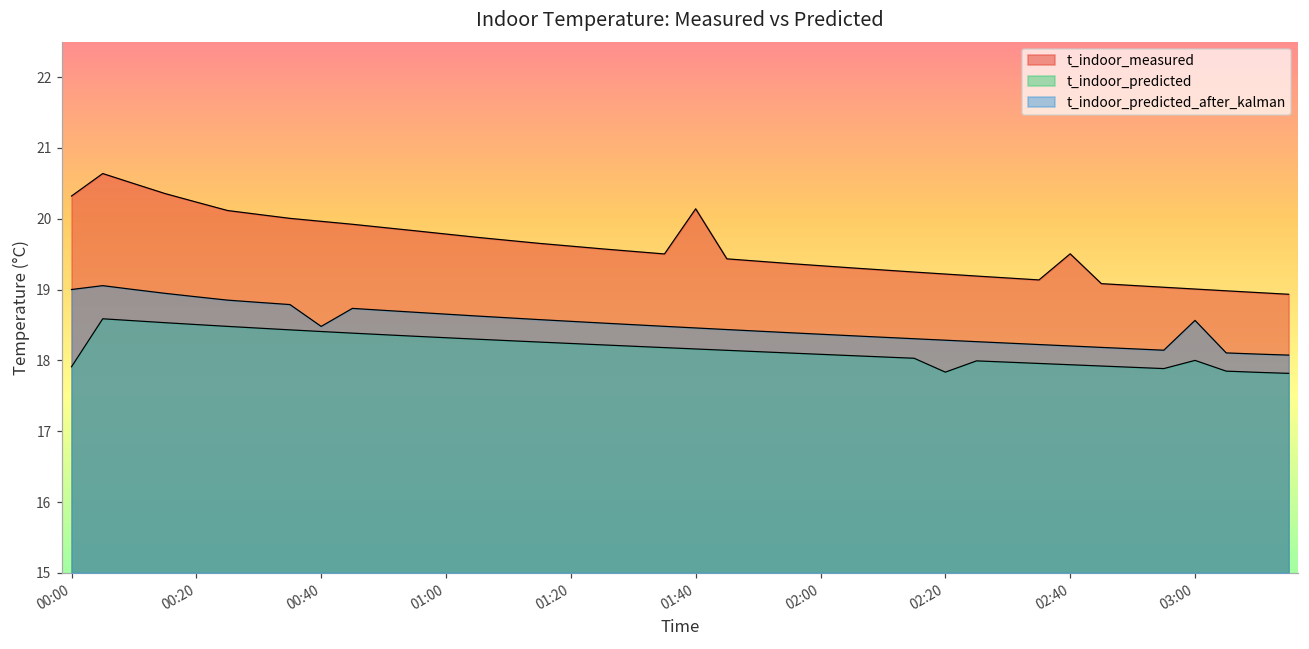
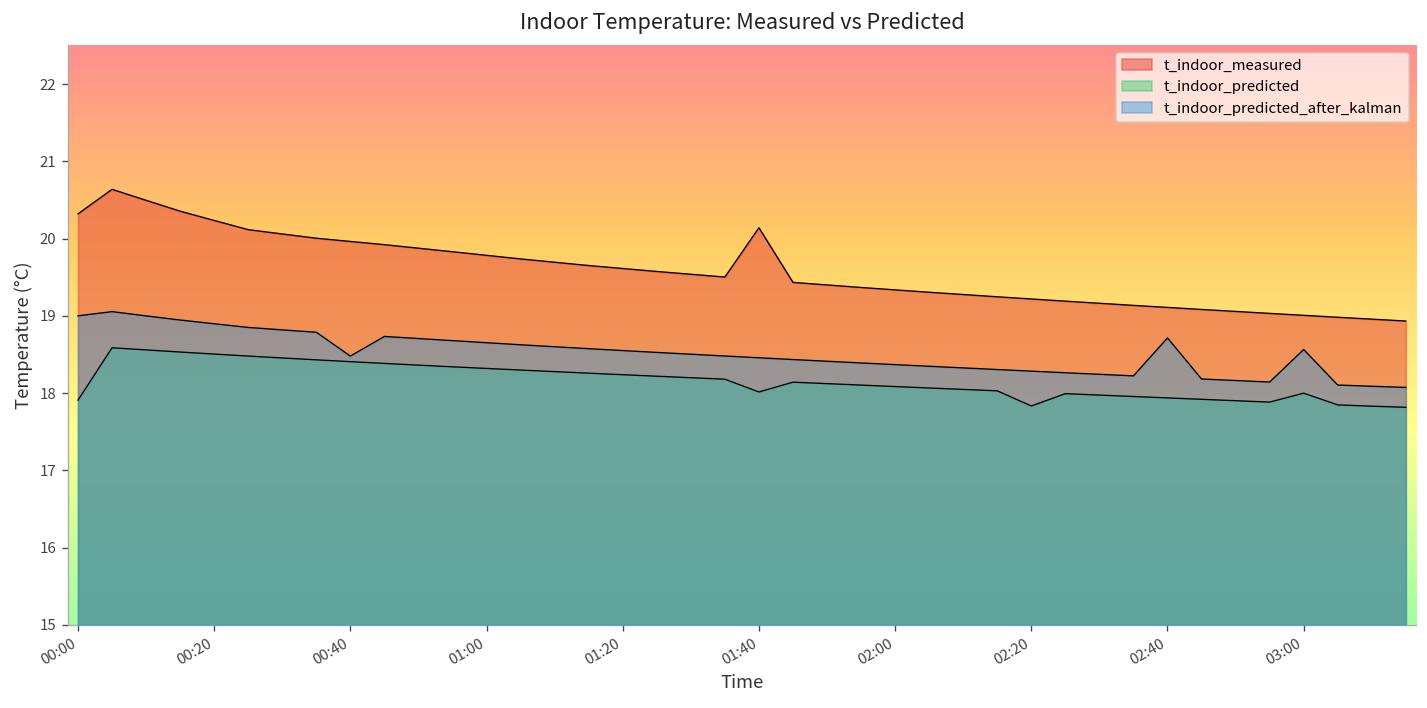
  {
    "t_indoor_measured": {
      "00:00": 20.3,
      "00:20": 20.2,
      "00:40": 20.0,
      "01:00": 19.8,
      "01:20": 19.6,
      "01:40": 20.1,
      "02:00": 19.3,
      "02:20": 19.2,
-     "02:40": 19.5,
+     "02:40": 19.1,
      "03:00": 19.0
    },
    "t_indoor_predicted": {
      "00:00": 17.9,
      "00:20": 18.5,
      "00:40": 18.4,
      "01:00": 18.3,
      "01:20": 18.2,
-     "01:40": 18.2,
+     "01:40": 18.0,
      "02:00": 18.1,
      "02:20": 17.8,
      "02:40": 17.9,
      "03:00": 18.0
    },
    "t_indoor_predicted_after_kalman": {
      "00:00": 19.0,
      "00:20": 18.9,
      "00:40": 18.5,
      "01:00": 18.7,
      "01:20": 18.6,
      "01:40": 18.5,
      "02:00": 18.4,
      "02:20": 18.3,
-     "02:40": 18.2,
+     "02:40": 18.7,
      "03:00": 18.6
    }
  }
